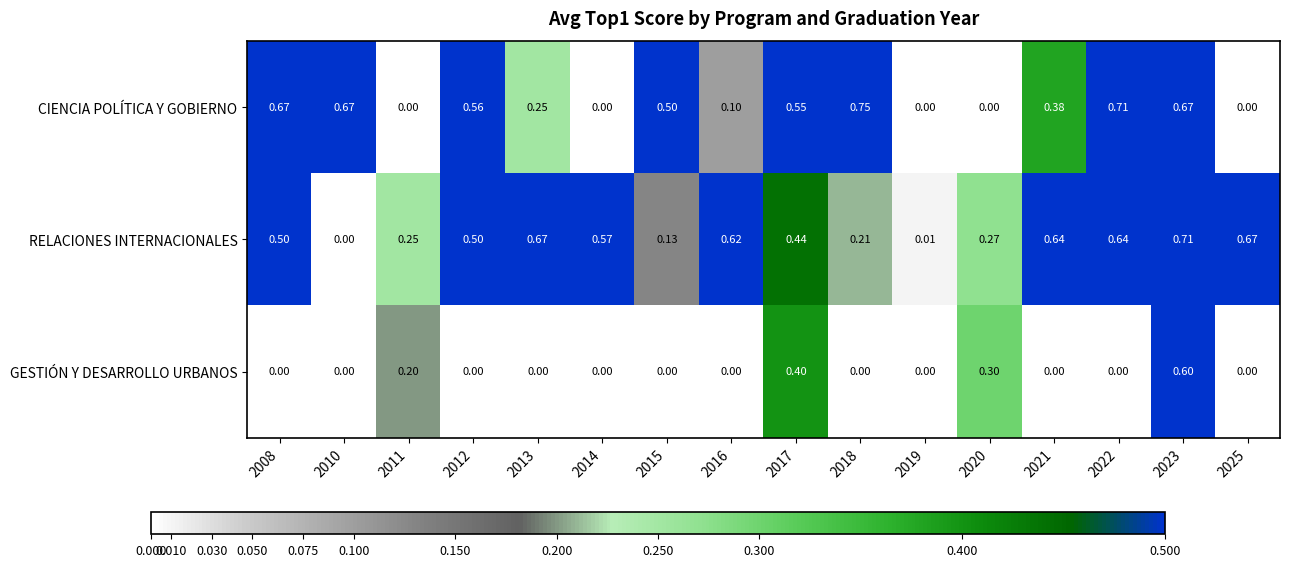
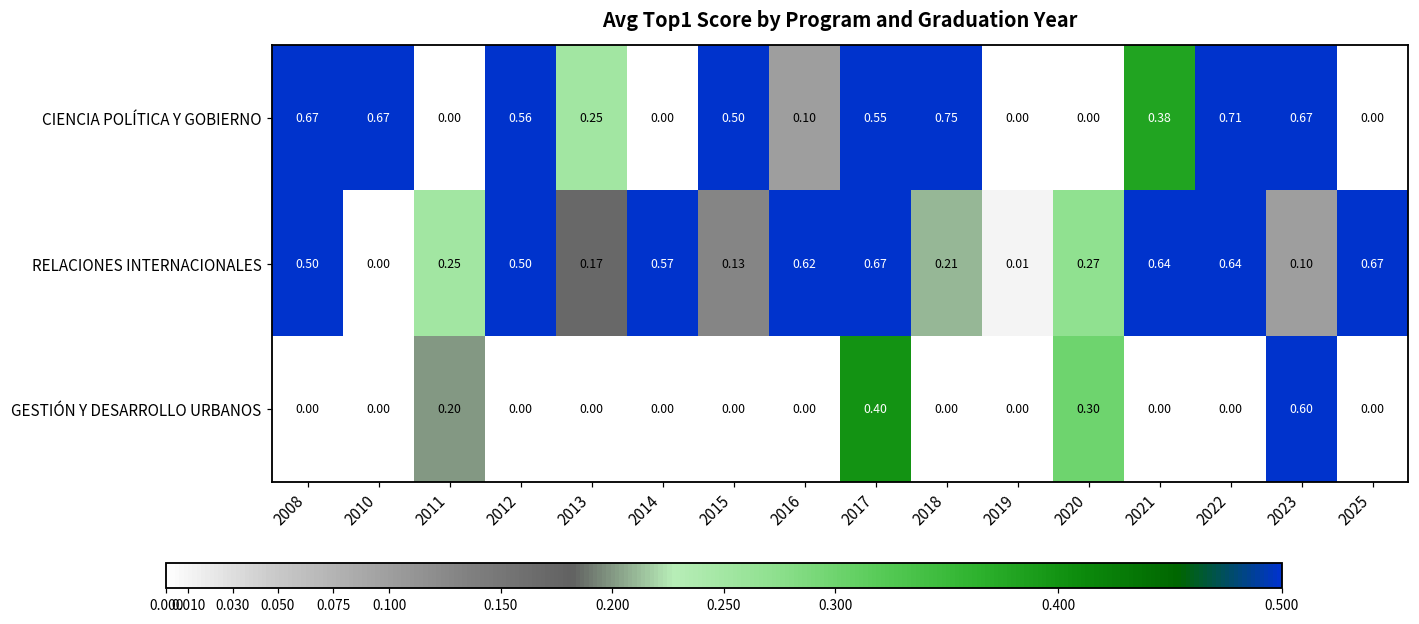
  {
    "CIENCIA POLÍTICA Y GOBIERNO": {
      "2008": 0.67,
      "2010": 0.67,
      "2011": 0.00,
      "2012": 0.56,
      "2013": 0.25,
      "2014": 0.00,
      "2015": 0.50,
      "2016": 0.10,
      "2017": 0.55,
      "2018": 0.75,
      "2019": 0.00,
      "2020": 0.00,
      "2021": 0.38,
      "2022": 0.71,
      "2023": 0.67,
      "2025": 0.00
    },
    "RELACIONES INTERNACIONALES": {
      "2008": 0.50,
      "2010": 0.00,
      "2011": 0.25,
      "2012": 0.50,
-     "2013": 0.67,
+     "2013": 0.17,
      "2014": 0.57,
      "2015": 0.13,
      "2016": 0.62,
-     "2017": 0.44,
+     "2017": 0.67,
      "2018": 0.21,
      "2019": 0.01,
      "2020": 0.27,
      "2021": 0.64,
      "2022": 0.64,
-     "2023": 0.71,
+     "2023": 0.10,
      "2025": 0.67
    },
    "GESTIÓN Y DESARROLLO URBANOS": {
      "2008": 0.00,
      "2010": 0.00,
      "2011": 0.20,
      "2012": 0.00,
      "2013": 0.00,
      "2014": 0.00,
      "2015": 0.00,
      "2016": 0.00,
      "2017": 0.40,
      "2018": 0.00,
      "2019": 0.00,
      "2020": 0.30,
      "2021": 0.00,
      "2022": 0.00,
      "2023": 0.60,
      "2025": 0.00
    }
  }
